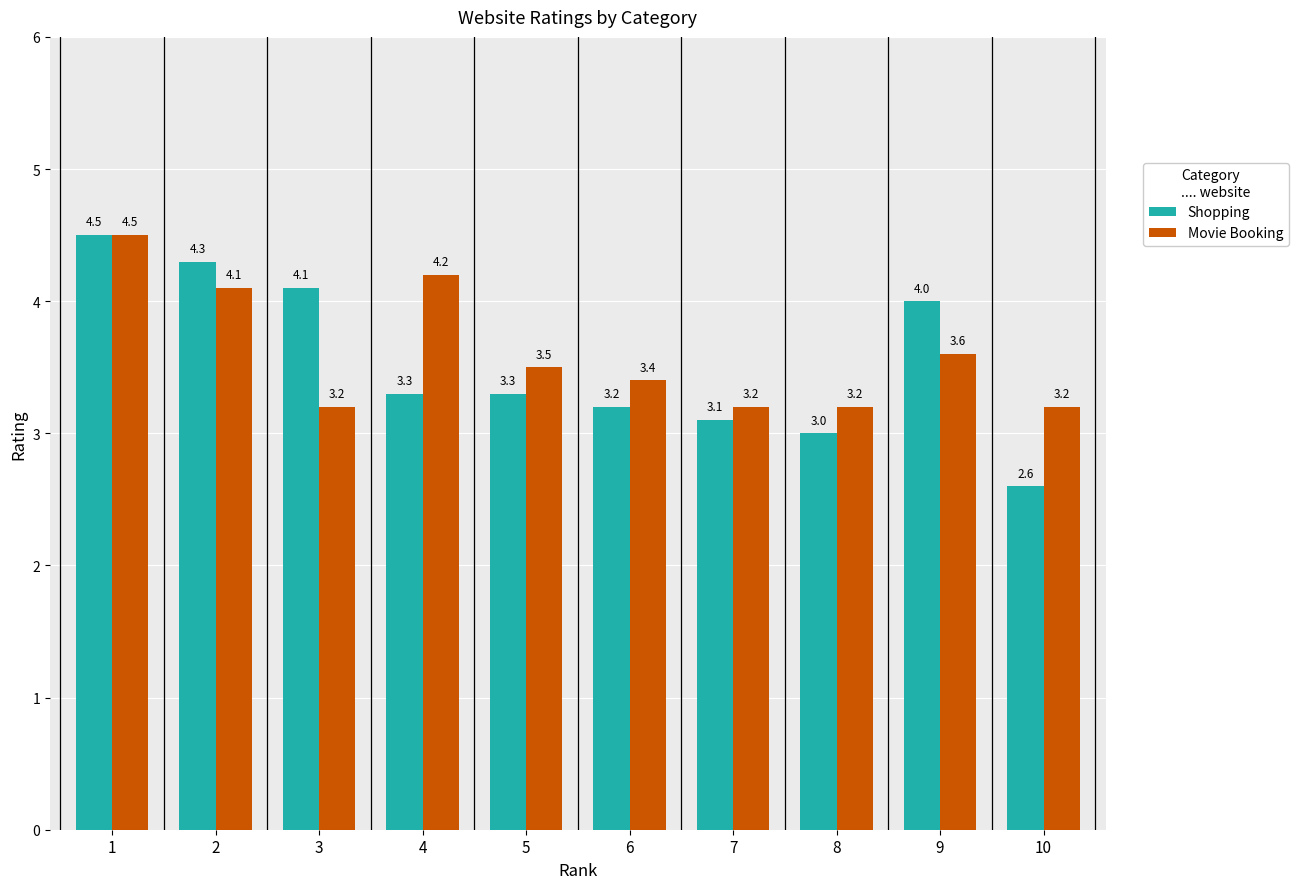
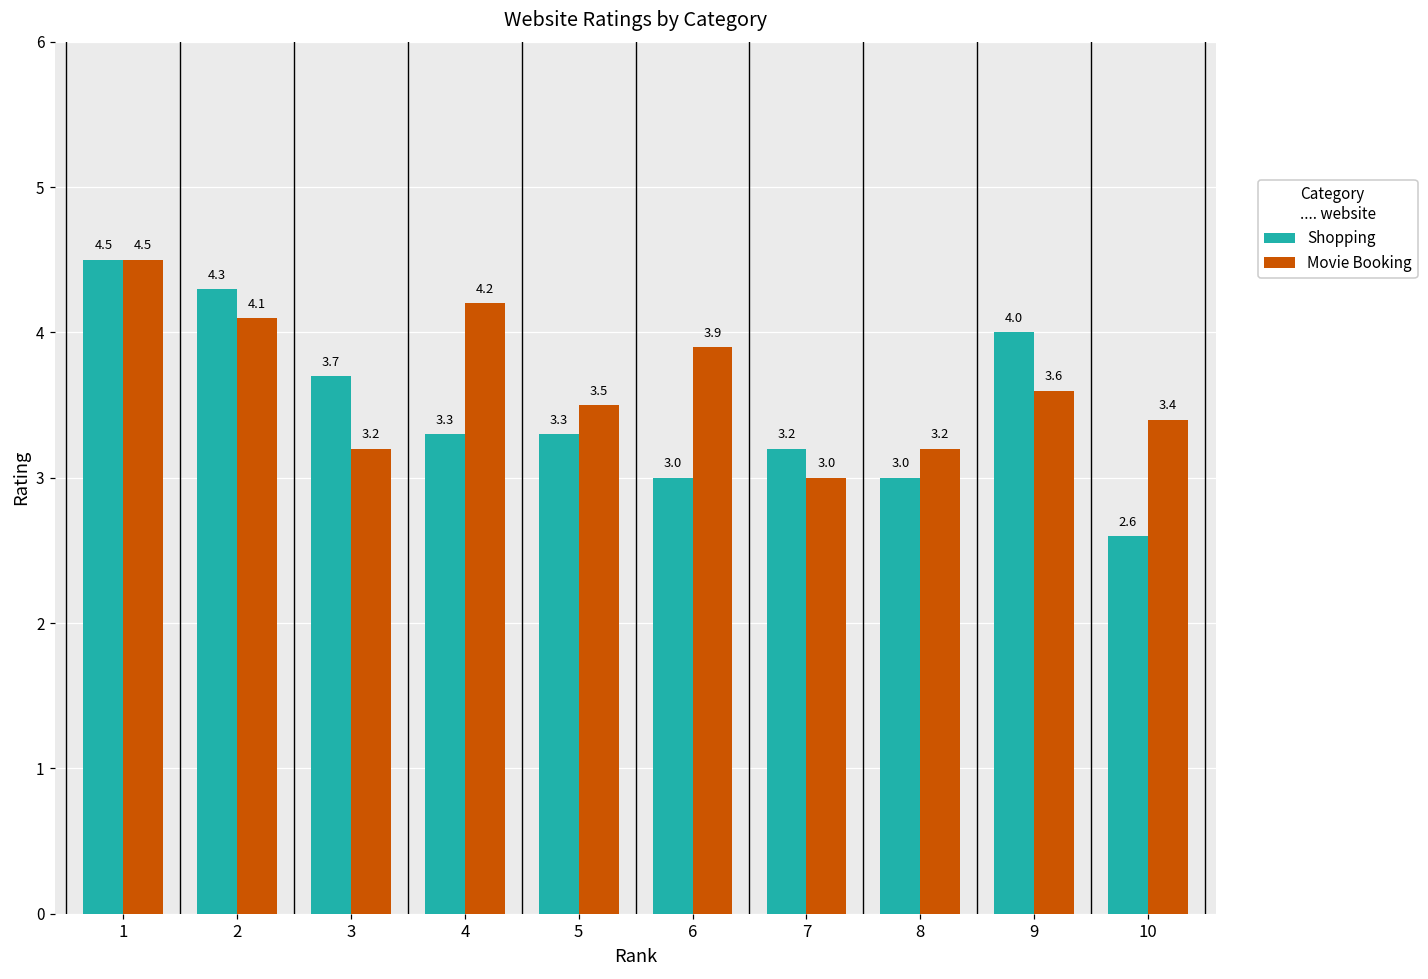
  {
    "Shopping": {
      "1": 4.5,
      "2": 4.3,
-     "3": 4.1,
+     "3": 3.7,
      "4": 3.3,
      "5": 3.3,
-     "6": 3.2,
-     "7": 3.1,
+     "6": 3.0,
+     "7": 3.2,
      "8": 3.0,
      "9": 4.0,
      "10": 2.6
    },
    "Movie Booking": {
      "1": 4.5,
      "2": 4.1,
      "3": 3.2,
      "4": 4.2,
      "5": 3.5,
-     "6": 3.4,
-     "7": 3.2,
+     "6": 3.9,
+     "7": 3.0,
      "8": 3.2,
      "9": 3.6,
-     "10": 3.2
+     "10": 3.4
    }
  }
